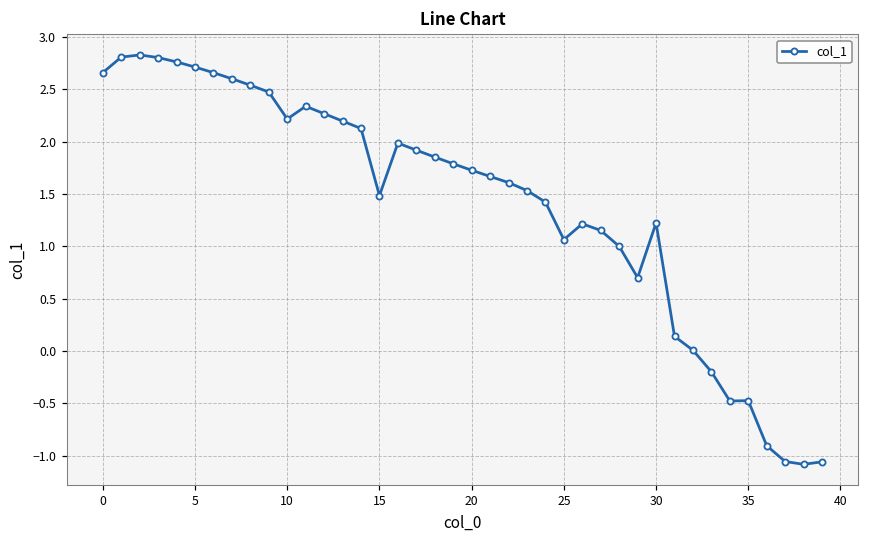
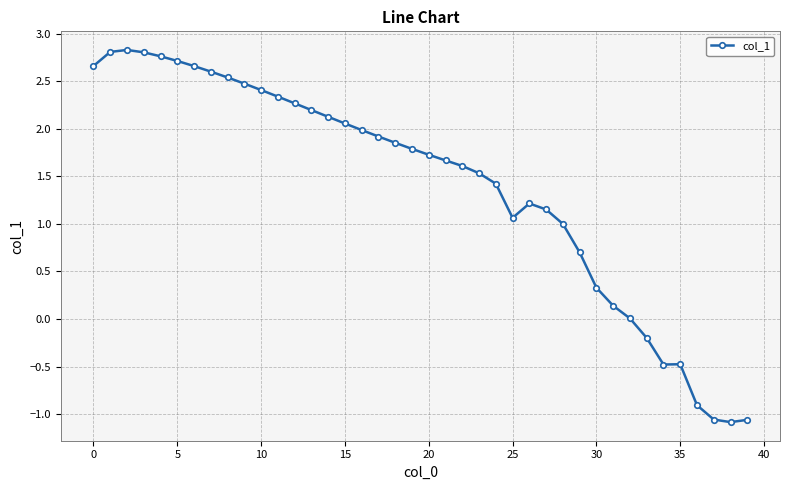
  {
    "0": 2.7,
    "5": 2.7,
-   "10": 2.2,
-   "15": 1.5,
+   "10": 2.4,
+   "15": 2.1,
    "20": 1.7,
    "25": 1.1,
-   "30": 1.2,
+   "30": 0.3,
    "35": -0.5
  }
